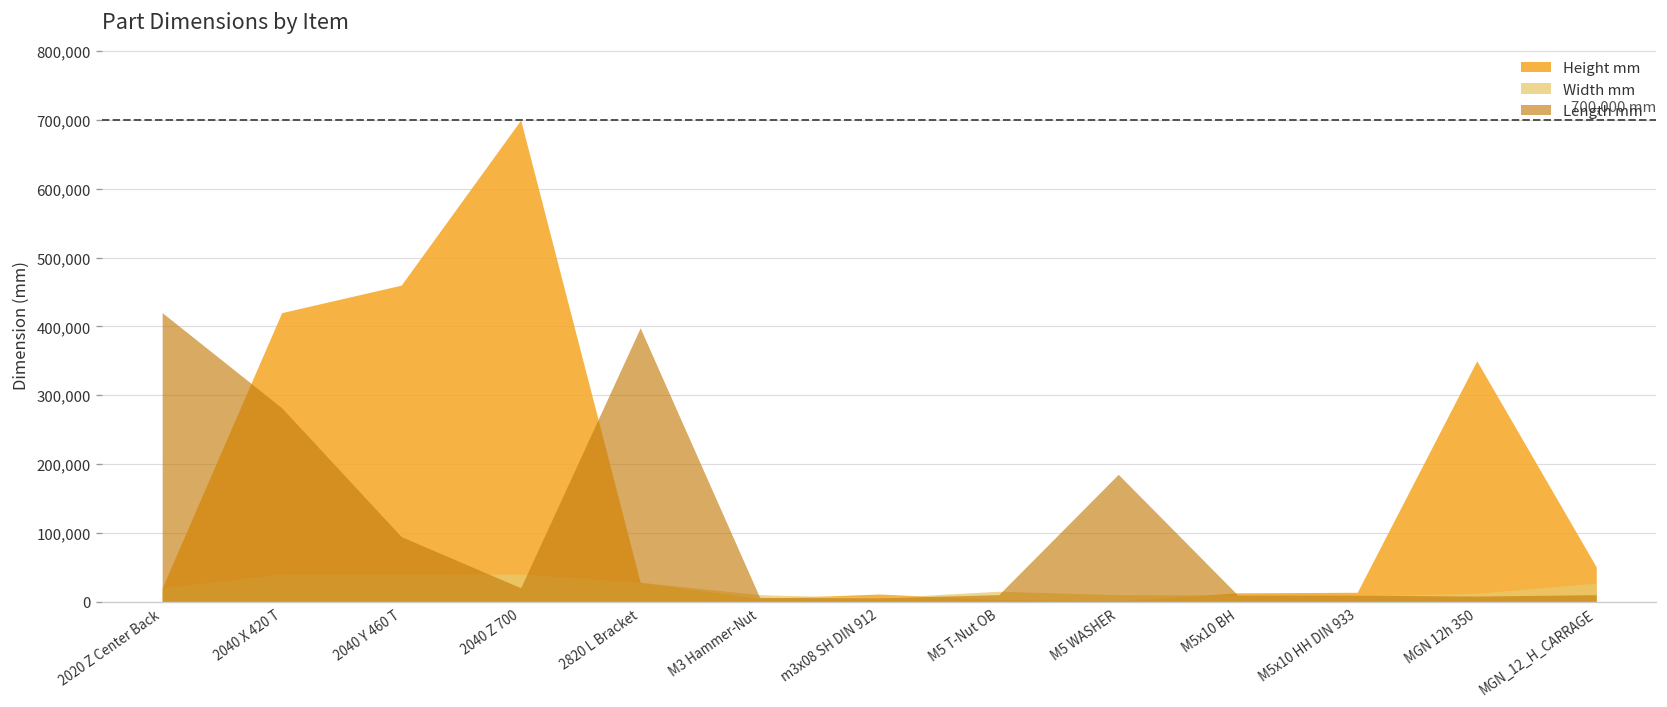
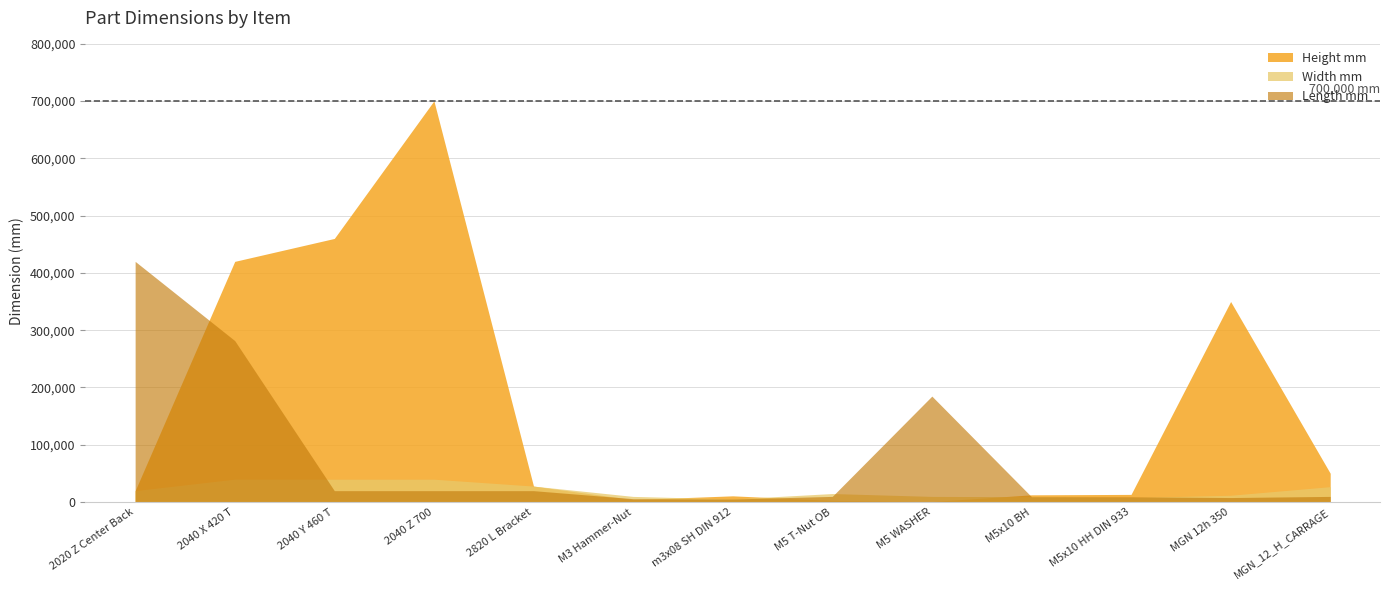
  {
    "Height mm": {
      "2040 X 420 T": "420,000",
      "2040 Y 460 T": "460,000",
      "2040 Z 700": "700,000",
      "m3x08 SH DIN 912": "10,000",
      "MGN 12h 350": "350,000",
      "MGN_12_H_CARRAGE": "50,000"
    },
    "Width mm": {
      "2040 X 420 T": "40,000",
      "2040 Y 460 T": "40,000",
      "2040 Z 700": "40,000",
      "M5 T-Nut OB": "20,000",
      "M5 WASHER": "10,000",
      "MGN_12_H_CARRAGE": "30,000"
    },
    "Length mm": {
      "2020 Z Center Back": "420,000",
      "2040 X 420 T": "280,000",
-     "2040 Y 460 T": "90,000",
+     "2040 Y 460 T": "20,000",
      "2040 Z 700": "20,000",
-     "2820 L Bracket": "400,000",
+     "2820 L Bracket": "20,000",
      "M5 T-Nut OB": "10,000",
      "M5 WASHER": "180,000",
      "MGN_12_H_CARRAGE": "10,000"
    }
  }
